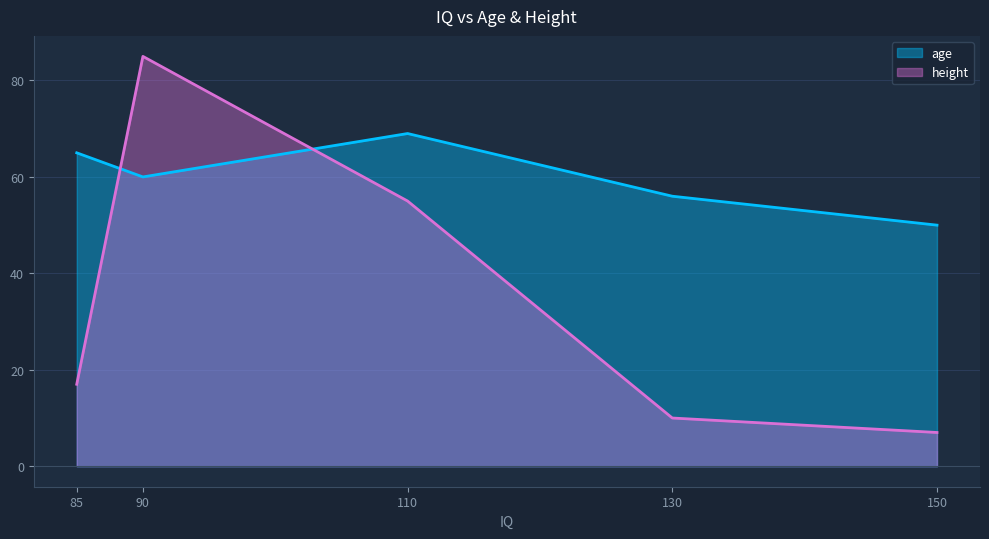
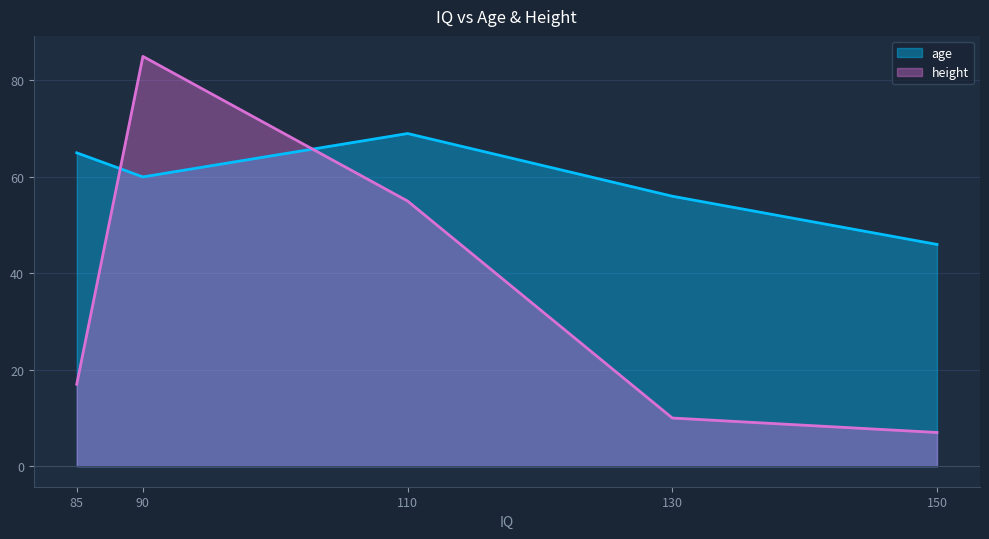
  {
    "age": {
      "85": 65,
      "90": 60,
      "110": 69,
      "130": 56,
-     "150": 50
+     "150": 46
    },
    "height": {
      "85": 17,
      "90": 85,
      "110": 55,
      "130": 10,
      "150": 7
    }
  }
